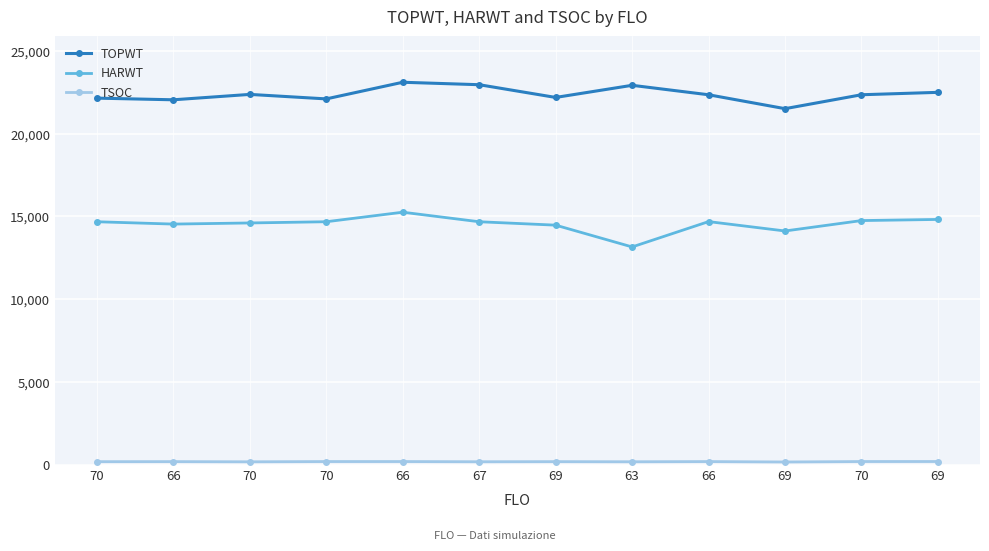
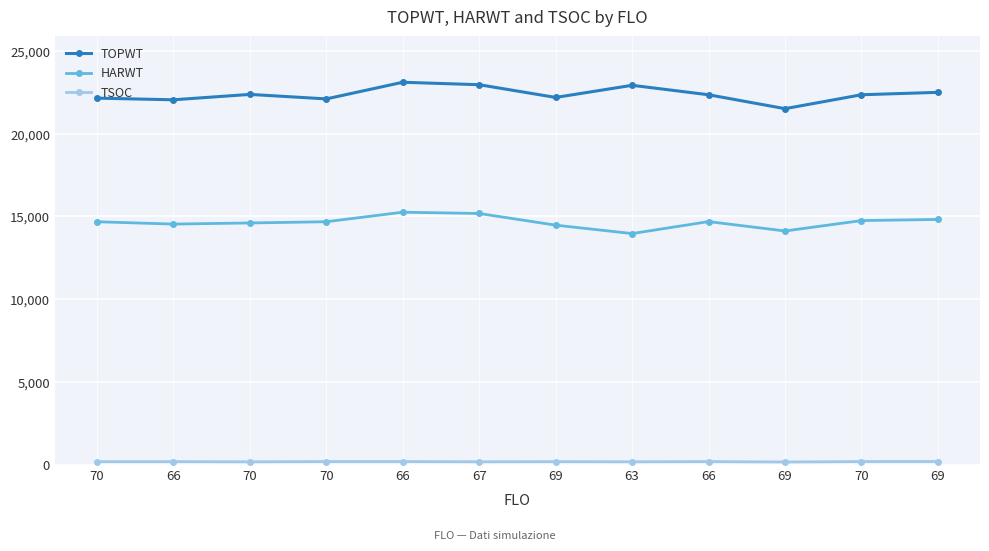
  {
    "TOPWT": {
      "67": "23,000",
      "63": "22,900"
    },
    "HARWT": {
-     "67": "14,700",
-     "63": "13,200"
+     "67": "15,200",
+     "63": "14,000"
    },
    "TSOC": {
      "67": "200",
      "63": "200"
    }
  }
